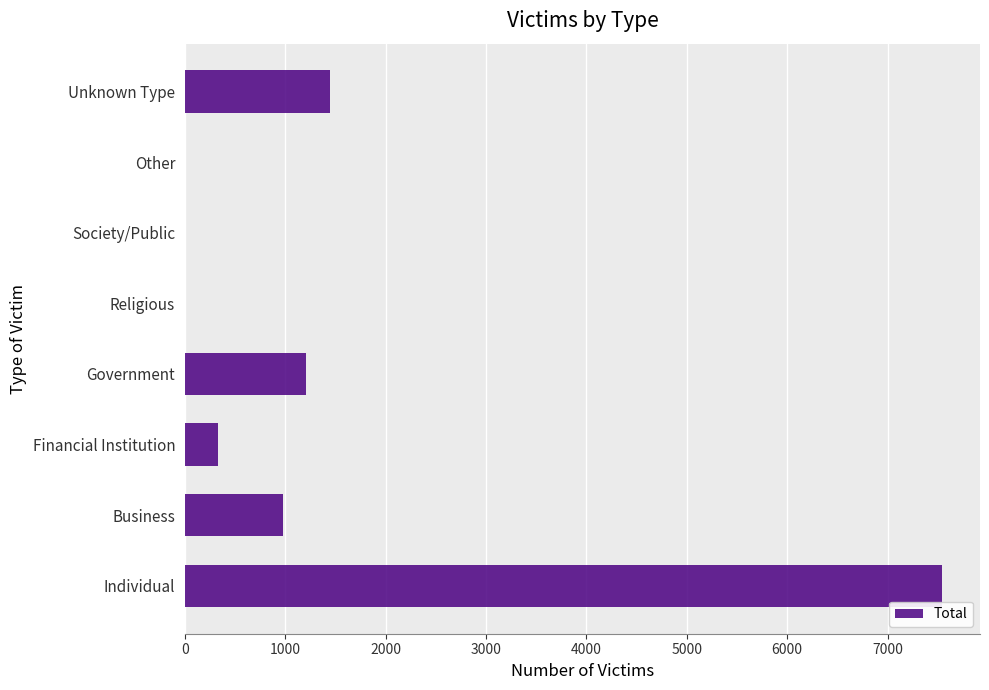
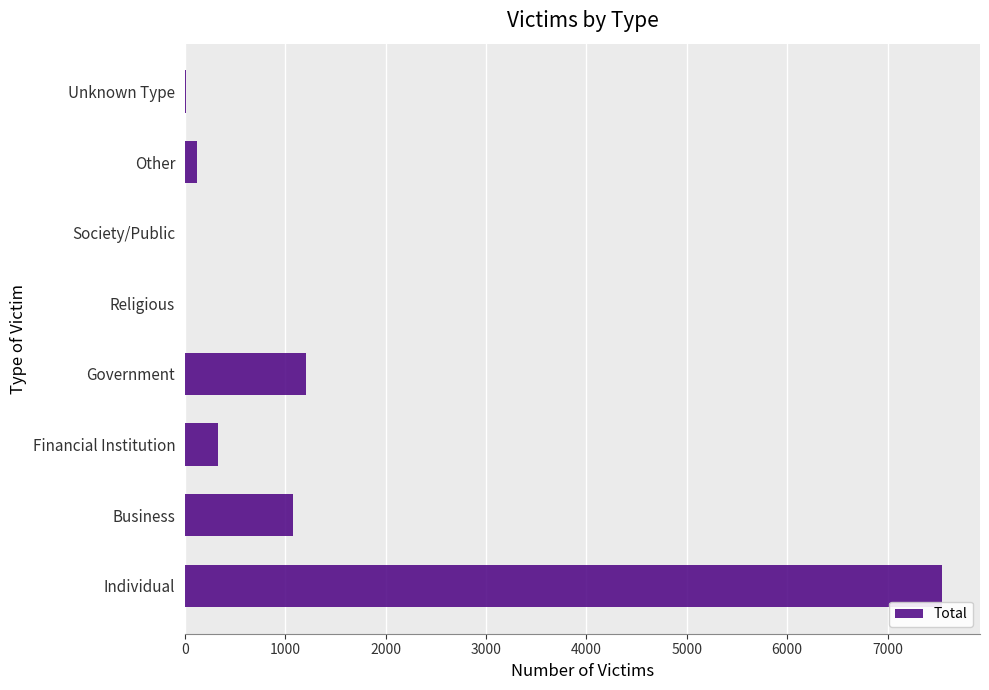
  {
-   "Unknown Type": 1450,
-   "Other": 0,
+   "Unknown Type": 10,
+   "Other": 120,
    "Society/Public": 0,
    "Religious": 0,
    "Government": 1210,
    "Financial Institution": 330,
-   "Business": 970,
+   "Business": 1080,
    "Individual": 7540
  }
